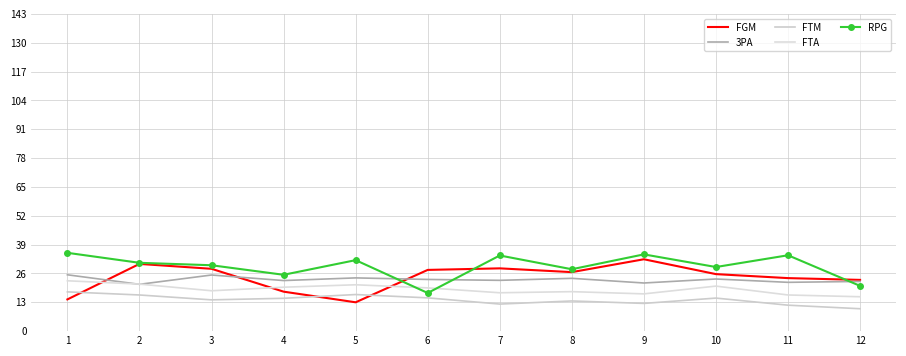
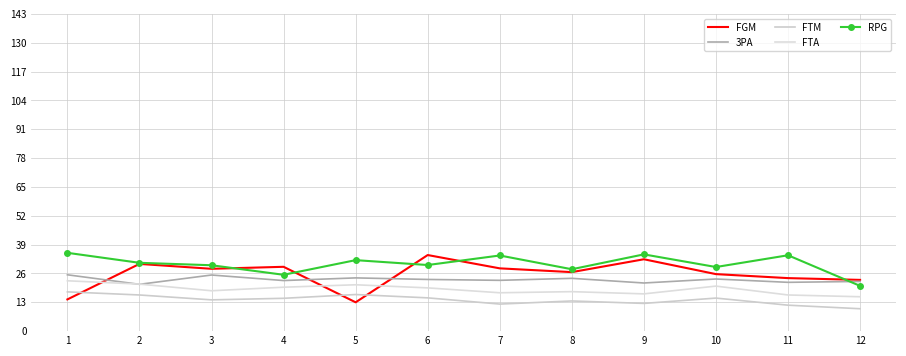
  {
    "FGM": {
      "1": 14,
      "3": 28,
-     "4": 18,
+     "4": 29,
      "5": 13,
-     "6": 28,
+     "6": 34,
      "7": 28,
      "8": 27,
      "9": 32,
      "10": 26,
      "11": 24
    },
    "RPG": {
      "1": 35,
      "3": 30,
      "4": 25,
      "5": 32,
-     "6": 17,
+     "6": 30,
      "7": 34,
      "8": 28,
      "9": 35,
      "10": 29,
      "11": 34,
      "12": 20
    }
  }
